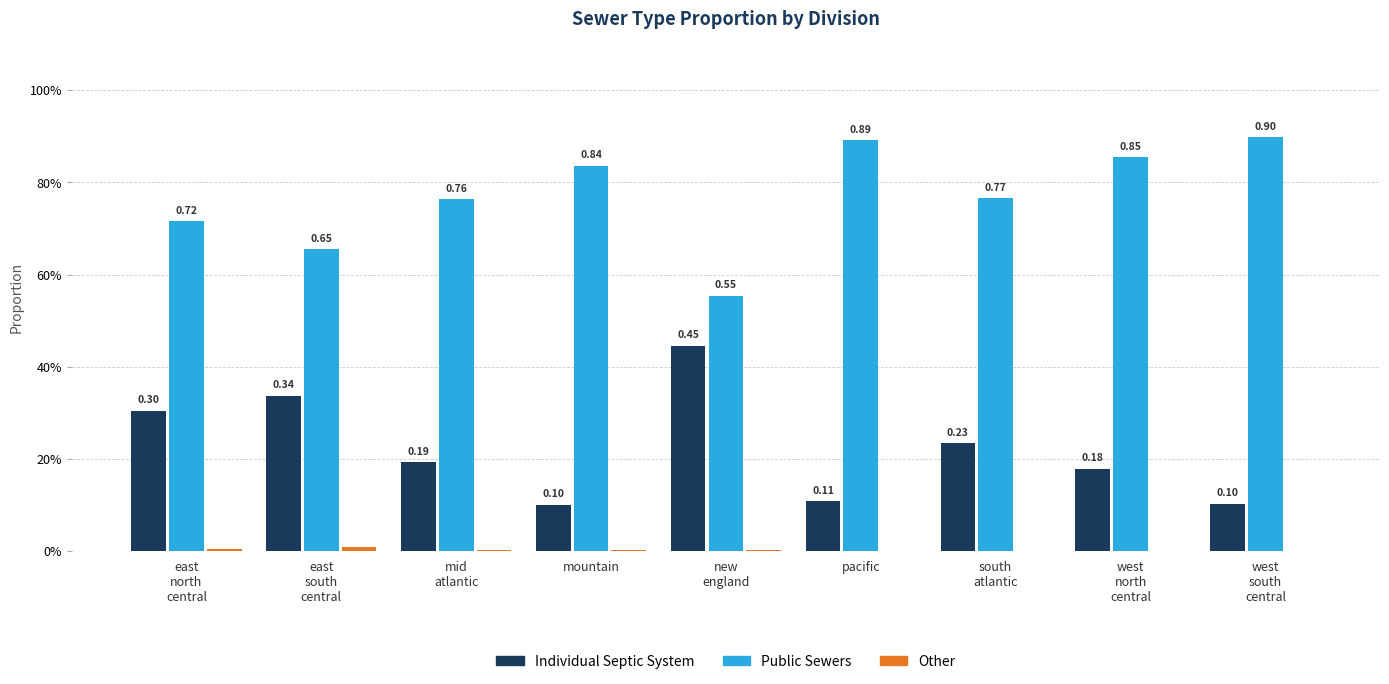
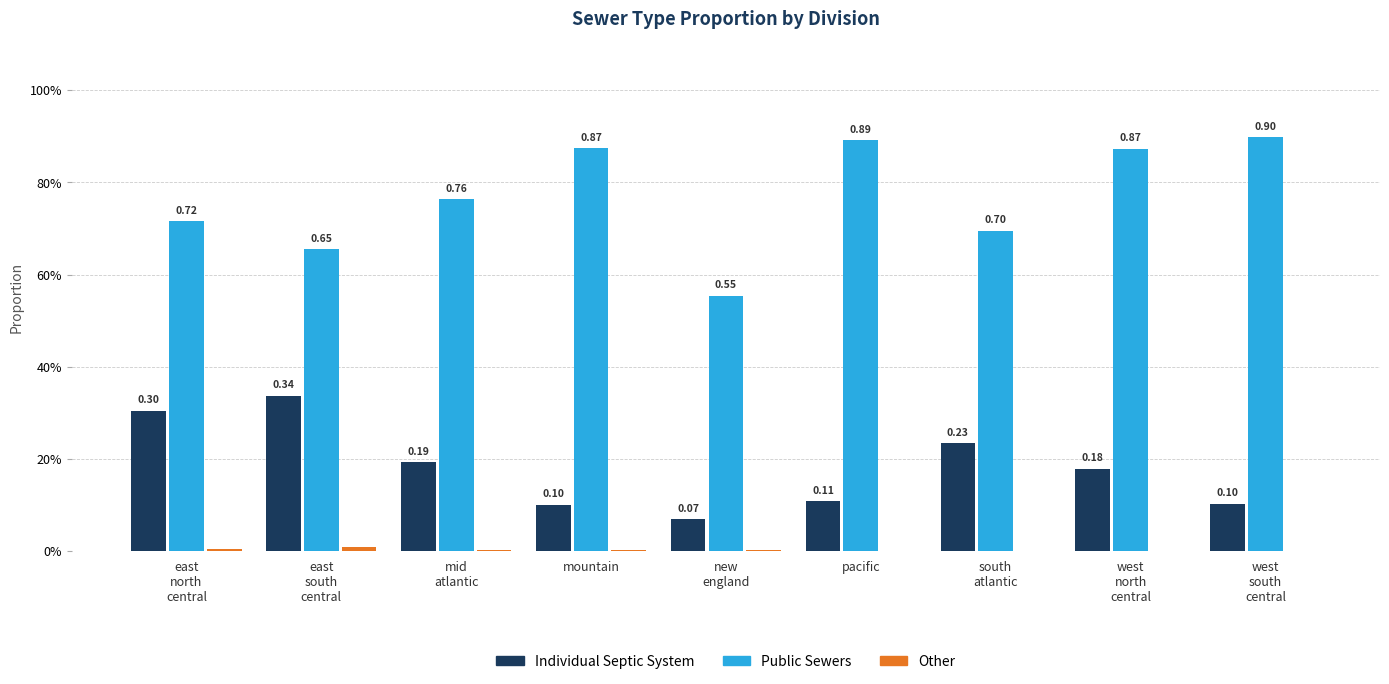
  {
    "Individual Septic System": {
      "east north central": "0.30",
      "east south central": "0.34",
      "mid atlantic": "0.19",
      "mountain": "0.10",
-     "new england": "0.45",
+     "new england": "0.07",
      "pacific": "0.11",
      "south atlantic": "0.23",
      "west north central": "0.18",
      "west south central": "0.10"
    },
    "Public Sewers": {
      "east north central": "0.72",
      "east south central": "0.65",
      "mid atlantic": "0.76",
-     "mountain": "0.84",
+     "mountain": "0.87",
      "new england": "0.55",
      "pacific": "0.89",
-     "south atlantic": "0.77",
-     "west north central": "0.85",
+     "south atlantic": "0.70",
+     "west north central": "0.87",
      "west south central": "0.90"
    },
    "Other": {
      "east south central": "1%",
      "pacific": "0%",
      "south atlantic": "0%",
      "west south central": "0%"
    }
  }
